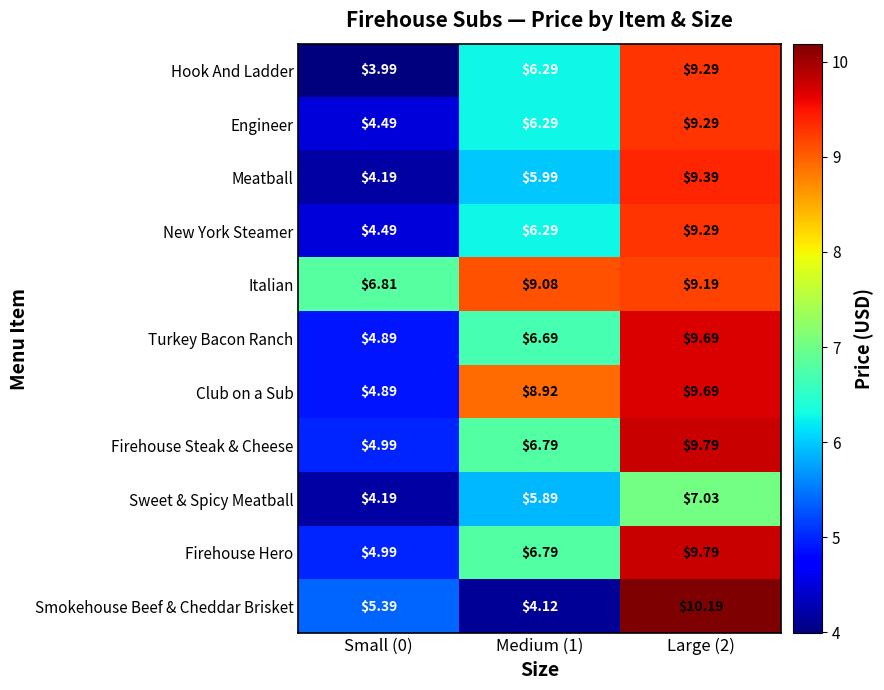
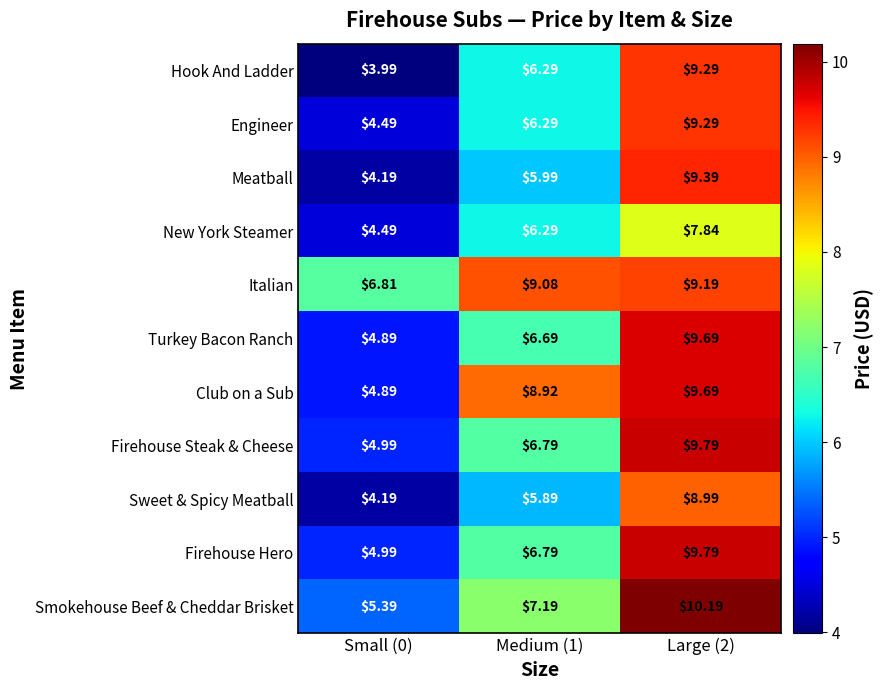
  {
    "Hook And Ladder": {
      "Small (0)": "$3.99",
      "Medium (1)": "$6.29",
      "Large (2)": "$9.29"
    },
    "Engineer": {
      "Small (0)": "$4.49",
      "Medium (1)": "$6.29",
      "Large (2)": "$9.29"
    },
    "Meatball": {
      "Small (0)": "$4.19",
      "Medium (1)": "$5.99",
      "Large (2)": "$9.39"
    },
    "New York Steamer": {
      "Small (0)": "$4.49",
      "Medium (1)": "$6.29",
-     "Large (2)": "$9.29"
+     "Large (2)": "$7.84"
    },
    "Italian": {
      "Small (0)": "$6.81",
      "Medium (1)": "$9.08",
      "Large (2)": "$9.19"
    },
    "Turkey Bacon Ranch": {
      "Small (0)": "$4.89",
      "Medium (1)": "$6.69",
      "Large (2)": "$9.69"
    },
    "Club on a Sub": {
      "Small (0)": "$4.89",
      "Medium (1)": "$8.92",
      "Large (2)": "$9.69"
    },
    "Firehouse Steak & Cheese": {
      "Small (0)": "$4.99",
      "Medium (1)": "$6.79",
      "Large (2)": "$9.79"
    },
    "Sweet & Spicy Meatball": {
      "Small (0)": "$4.19",
      "Medium (1)": "$5.89",
-     "Large (2)": "$7.03"
+     "Large (2)": "$8.99"
    },
    "Firehouse Hero": {
      "Small (0)": "$4.99",
      "Medium (1)": "$6.79",
      "Large (2)": "$9.79"
    },
    "Smokehouse Beef & Cheddar Brisket": {
      "Small (0)": "$5.39",
-     "Medium (1)": "$4.12",
+     "Medium (1)": "$7.19",
      "Large (2)": "$10.19"
    }
  }
